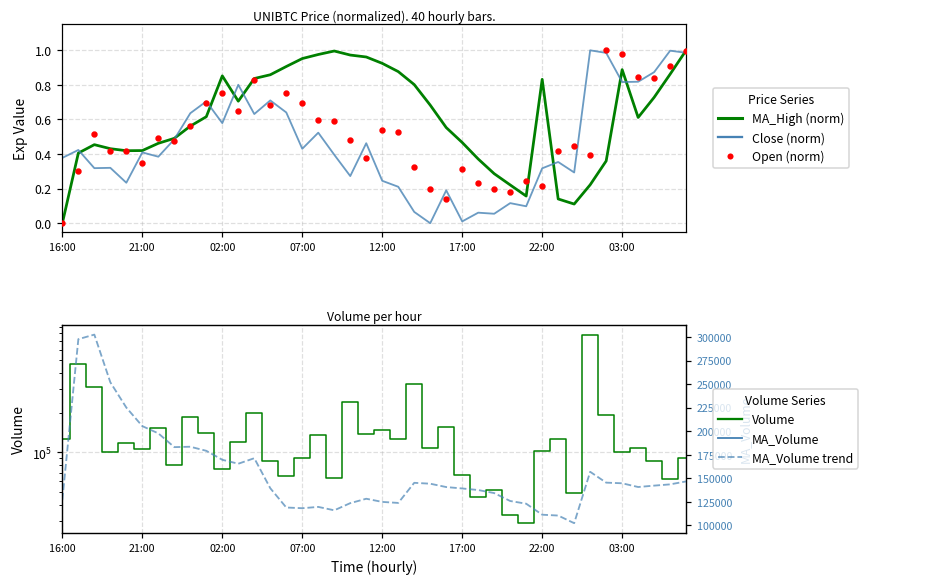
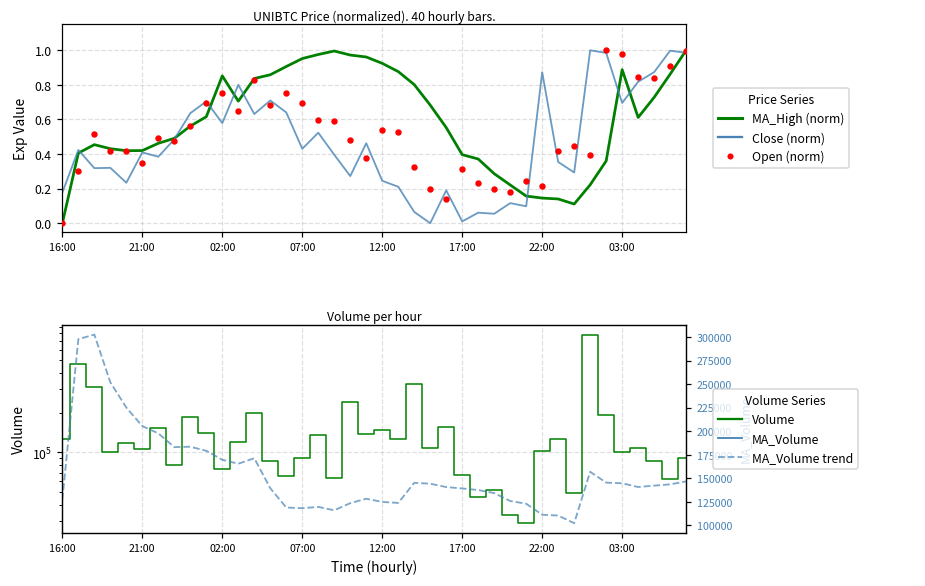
  {
    "UNIBTC Price (normalized). 40 hourly bars.": {
      "MA_High (norm)": {
        "02:00": 0.85,
        "07:00": 0.95,
        "12:00": 0.92,
-       "17:00": 0.47,
-       "22:00": 0.83,
+       "17:00": 0.40,
+       "22:00": 0.15,
        "03:00": 0.89
      },
      "Close (norm)": {
-       "16:00": 0.38,
+       "16:00": 0.18,
        "02:00": 0.58,
        "07:00": 0.43,
        "12:00": 0.25,
        "17:00": 0.01,
-       "22:00": 0.32,
-       "03:00": 0.82
+       "22:00": 0.87,
+       "03:00": 0.70
      }
    }
  }
